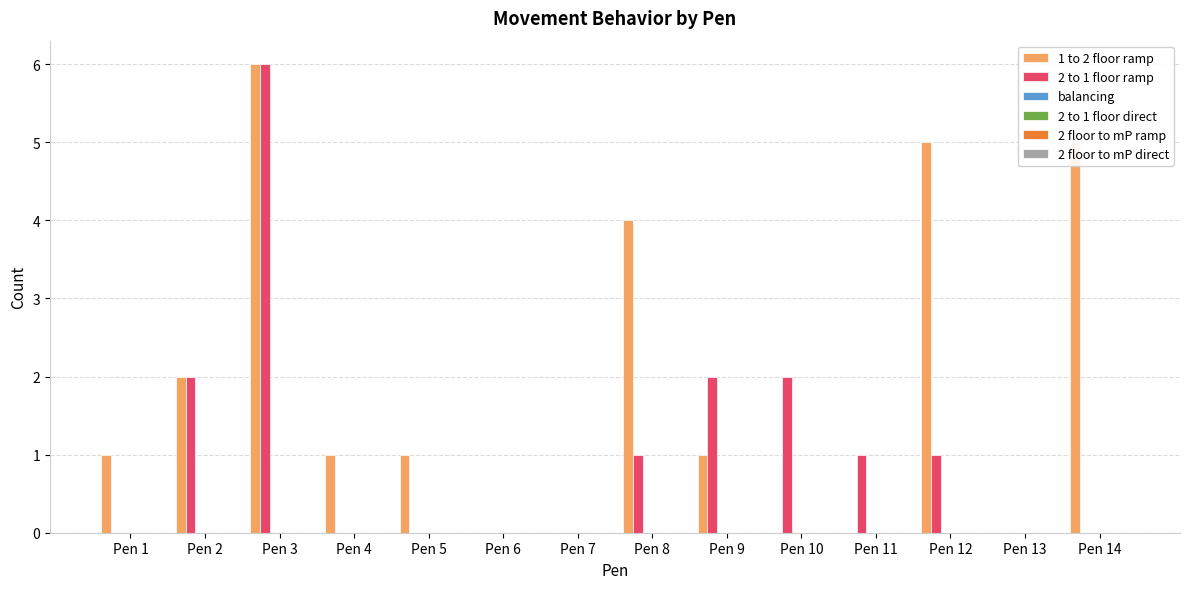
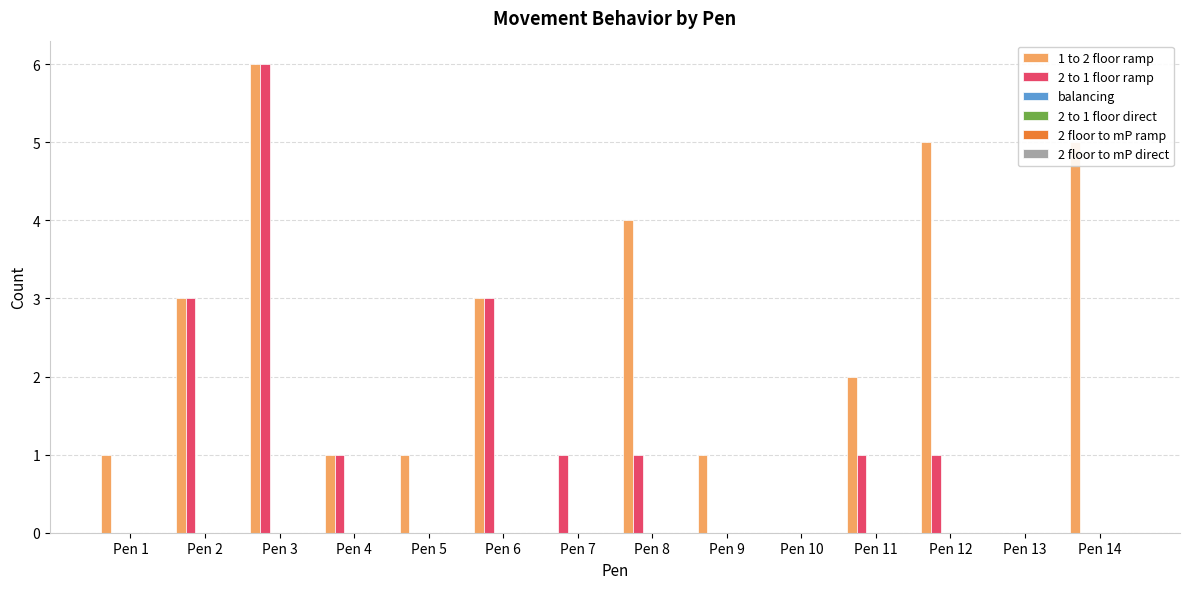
  {
    "1 to 2 floor ramp": {
      "Pen 1": 1,
-     "Pen 2": 2,
+     "Pen 2": 3,
      "Pen 3": 6,
      "Pen 4": 1,
      "Pen 5": 1,
-     "Pen 6": 0,
+     "Pen 6": 3,
      "Pen 7": 0,
      "Pen 8": 4,
      "Pen 9": 1,
      "Pen 10": 0,
-     "Pen 11": 0,
+     "Pen 11": 2,
      "Pen 12": 5,
      "Pen 13": 0
    },
    "2 to 1 floor ramp": {
      "Pen 1": 0,
-     "Pen 2": 2,
+     "Pen 2": 3,
      "Pen 3": 6,
-     "Pen 4": 0,
+     "Pen 4": 1,
      "Pen 5": 0,
-     "Pen 6": 0,
-     "Pen 7": 0,
+     "Pen 6": 3,
+     "Pen 7": 1,
      "Pen 8": 1,
-     "Pen 9": 2,
-     "Pen 10": 2,
+     "Pen 9": 0,
+     "Pen 10": 0,
      "Pen 11": 1,
      "Pen 12": 1,
      "Pen 13": 0,
      "Pen 14": 0
    },
    "balancing": {
      "Pen 1": 0,
      "Pen 2": 0,
      "Pen 3": 0,
      "Pen 4": 0,
      "Pen 5": 0,
      "Pen 6": 0,
      "Pen 7": 0,
      "Pen 8": 0,
      "Pen 9": 0,
      "Pen 10": 0,
      "Pen 11": 0,
      "Pen 12": 0,
      "Pen 13": 0,
      "Pen 14": 0
    },
    "2 to 1 floor direct": {
      "Pen 1": 0,
      "Pen 2": 0,
      "Pen 3": 0,
      "Pen 4": 0,
      "Pen 5": 0,
      "Pen 6": 0,
      "Pen 7": 0,
      "Pen 8": 0,
      "Pen 9": 0,
      "Pen 10": 0,
      "Pen 11": 0,
      "Pen 12": 0,
      "Pen 13": 0,
      "Pen 14": 0
    },
    "2 floor to mP ramp": {
      "Pen 1": 0,
      "Pen 2": 0,
      "Pen 3": 0,
      "Pen 4": 0,
      "Pen 5": 0,
      "Pen 6": 0,
      "Pen 7": 0,
      "Pen 8": 0,
      "Pen 9": 0,
      "Pen 10": 0,
      "Pen 11": 0,
      "Pen 12": 0,
      "Pen 13": 0,
      "Pen 14": 0
    },
    "2 floor to mP direct": {
      "Pen 1": 0,
      "Pen 2": 0,
      "Pen 3": 0,
      "Pen 4": 0,
      "Pen 5": 0,
      "Pen 6": 0,
      "Pen 7": 0,
      "Pen 8": 0,
      "Pen 9": 0,
      "Pen 10": 0,
      "Pen 11": 0,
      "Pen 12": 0,
      "Pen 13": 0,
      "Pen 14": 0
    }
  }
